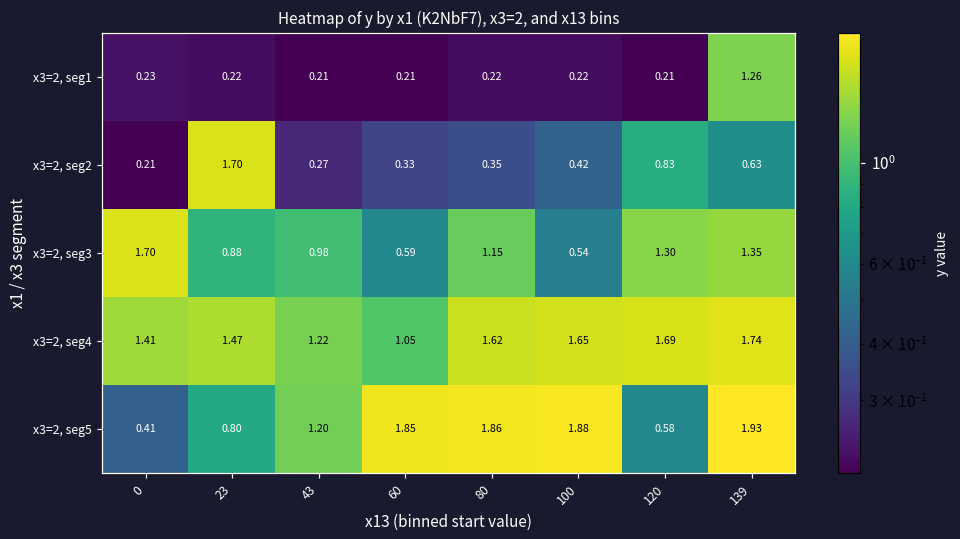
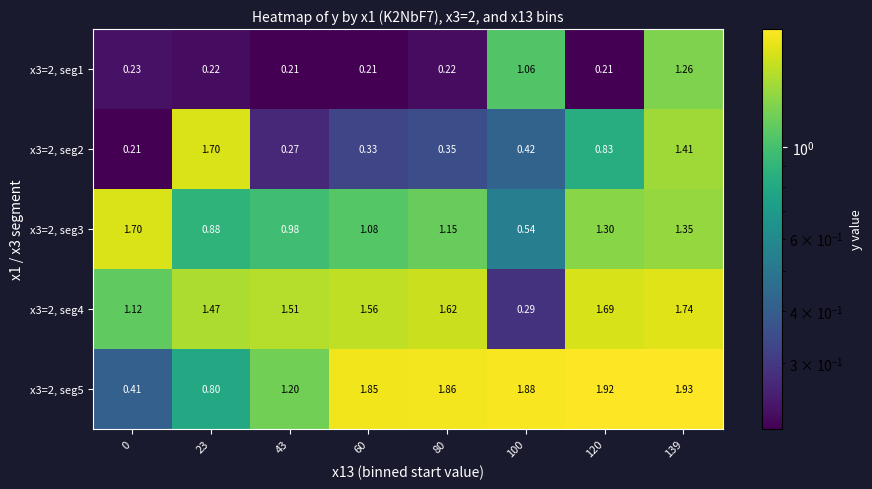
  {
    "x3=2, seg1": {
      "0": 0.23,
      "23": 0.22,
      "43": 0.21,
      "60": 0.21,
      "80": 0.22,
-     "100": 0.22,
+     "100": 1.06,
      "120": 0.21,
      "139": 1.26
    },
    "x3=2, seg2": {
      "0": 0.21,
      "23": 1.70,
      "43": 0.27,
      "60": 0.33,
      "80": 0.35,
      "100": 0.42,
      "120": 0.83,
-     "139": 0.63
+     "139": 1.41
    },
    "x3=2, seg3": {
      "0": 1.70,
      "23": 0.88,
      "43": 0.98,
-     "60": 0.59,
+     "60": 1.08,
      "80": 1.15,
      "100": 0.54,
      "120": 1.30,
      "139": 1.35
    },
    "x3=2, seg4": {
-     "0": 1.41,
+     "0": 1.12,
      "23": 1.47,
-     "43": 1.22,
-     "60": 1.05,
+     "43": 1.51,
+     "60": 1.56,
      "80": 1.62,
-     "100": 1.65,
+     "100": 0.29,
      "120": 1.69,
      "139": 1.74
    },
    "x3=2, seg5": {
      "0": 0.41,
      "23": 0.80,
      "43": 1.20,
      "60": 1.85,
      "80": 1.86,
      "100": 1.88,
-     "120": 0.58,
+     "120": 1.92,
      "139": 1.93
    }
  }
